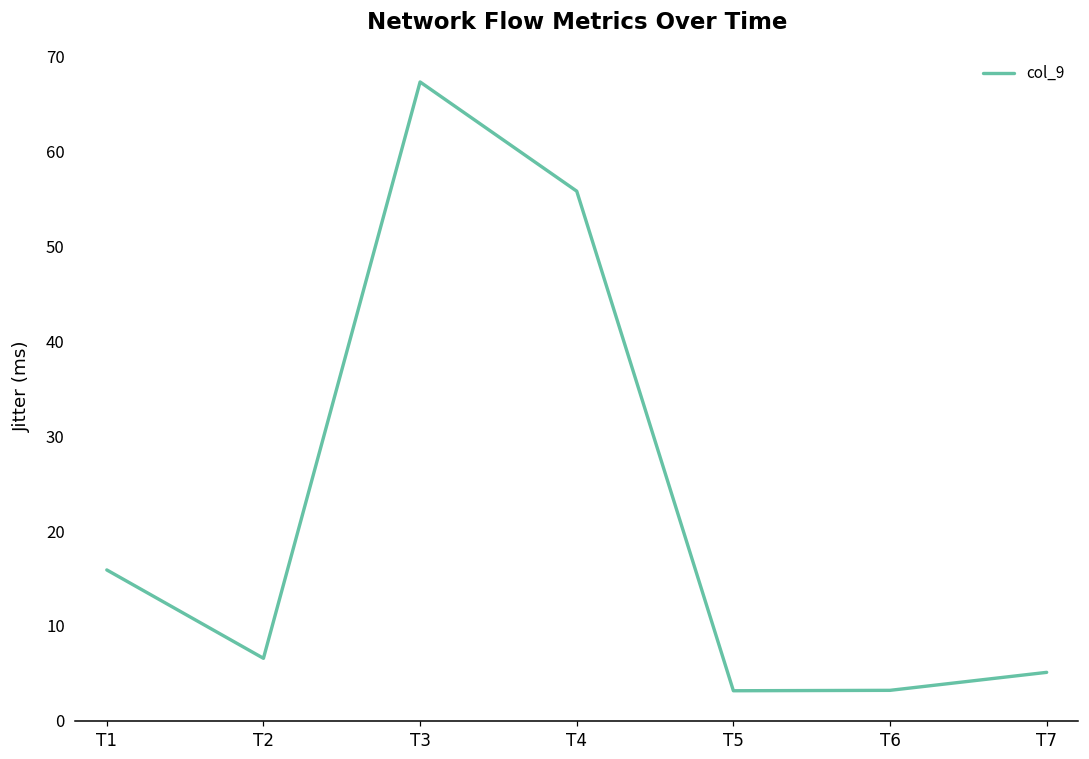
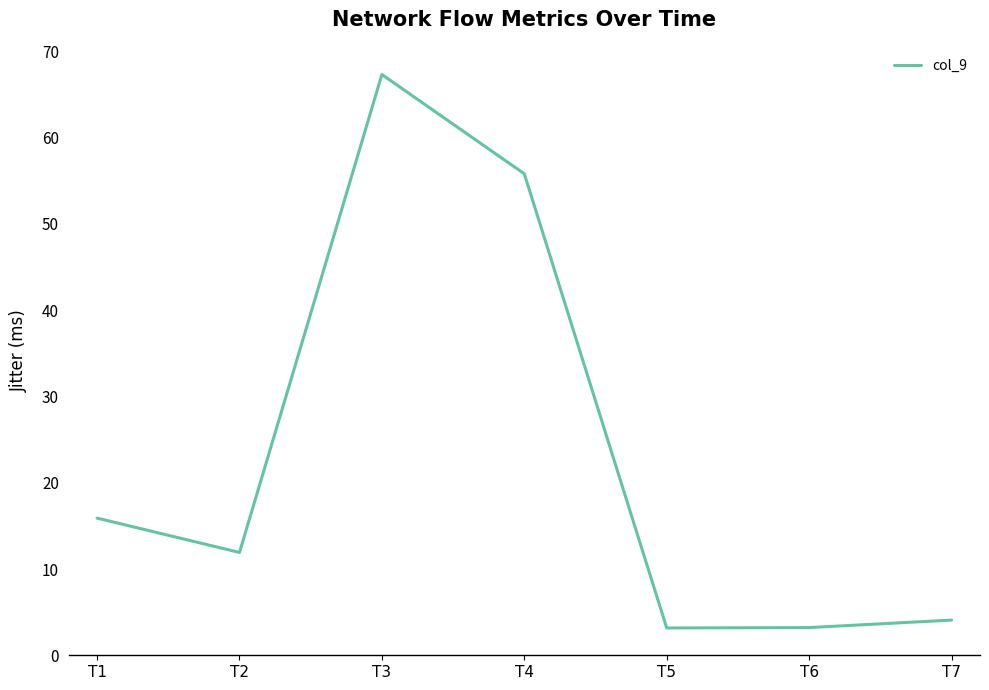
  {
    "T1": 16,
-   "T2": 7,
+   "T2": 12,
    "T3": 67,
    "T4": 56,
    "T5": 3,
    "T6": 3,
-   "T7": 5
+   "T7": 4
  }
